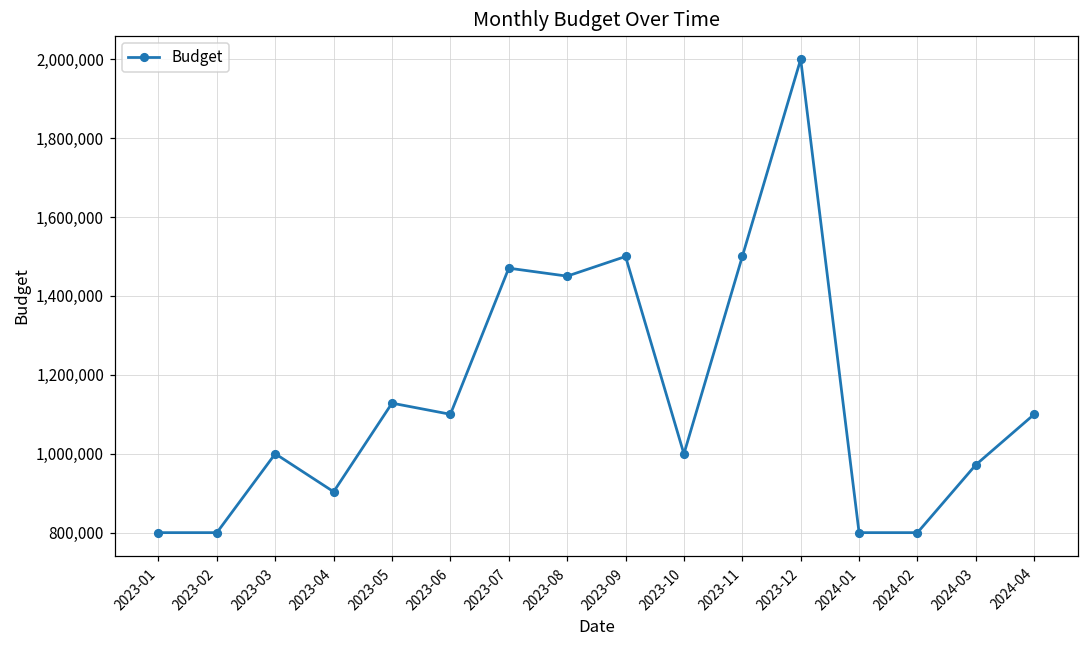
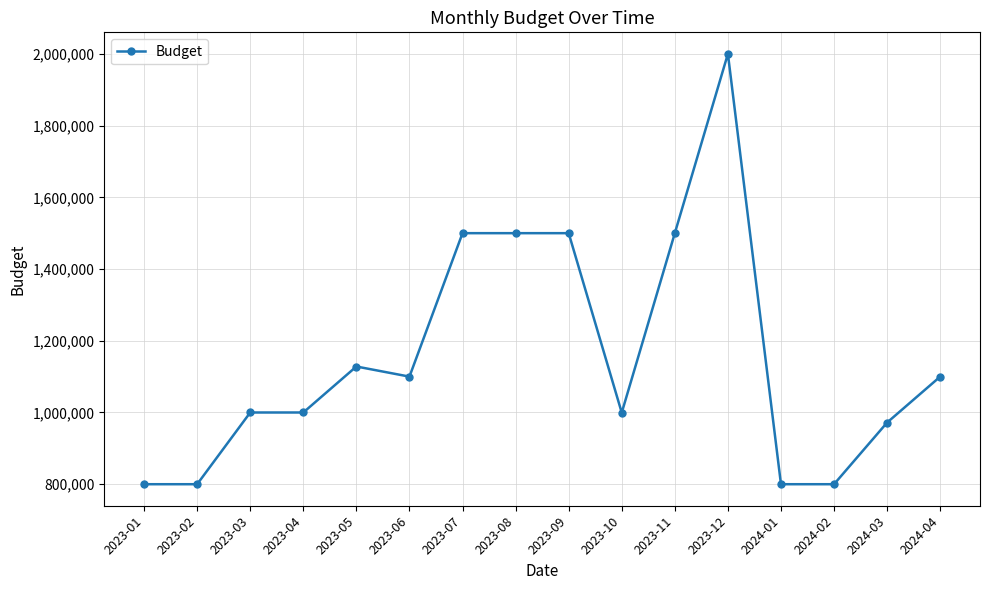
  {
    "2023-01": "800,000",
    "2023-02": "800,000",
    "2023-03": "1,000,000",
-   "2023-04": "900,000",
+   "2023-04": "1,000,000",
    "2023-05": "1,130,000",
    "2023-06": "1,100,000",
-   "2023-07": "1,470,000",
-   "2023-08": "1,450,000",
+   "2023-07": "1,500,000",
+   "2023-08": "1,500,000",
    "2023-09": "1,500,000",
    "2023-10": "1,000,000",
    "2023-11": "1,500,000",
    "2023-12": "2,000,000",
    "2024-01": "800,000",
    "2024-02": "800,000",
    "2024-03": "970,000",
    "2024-04": "1,100,000"
  }
